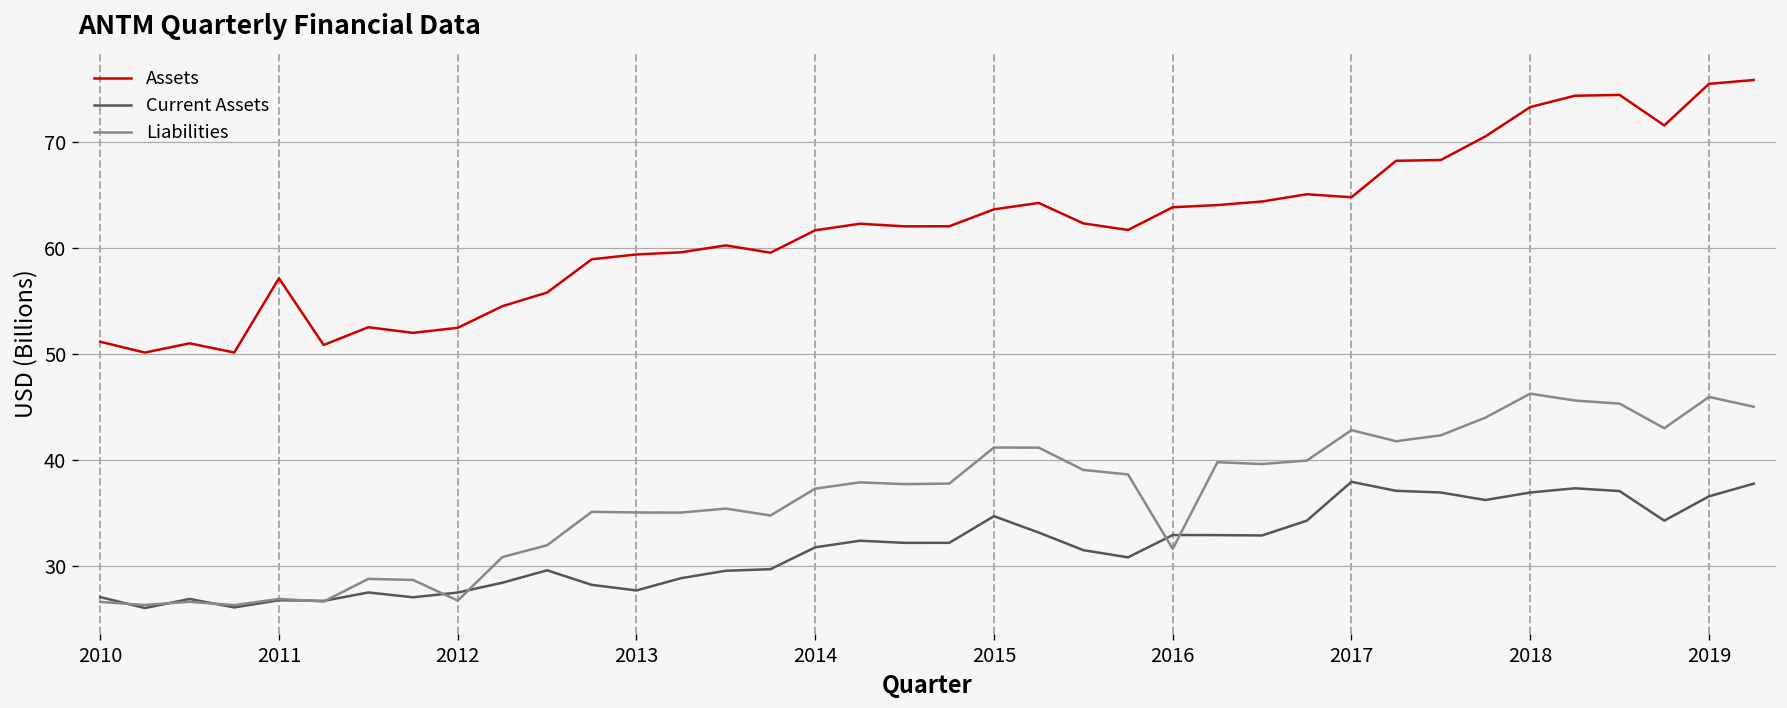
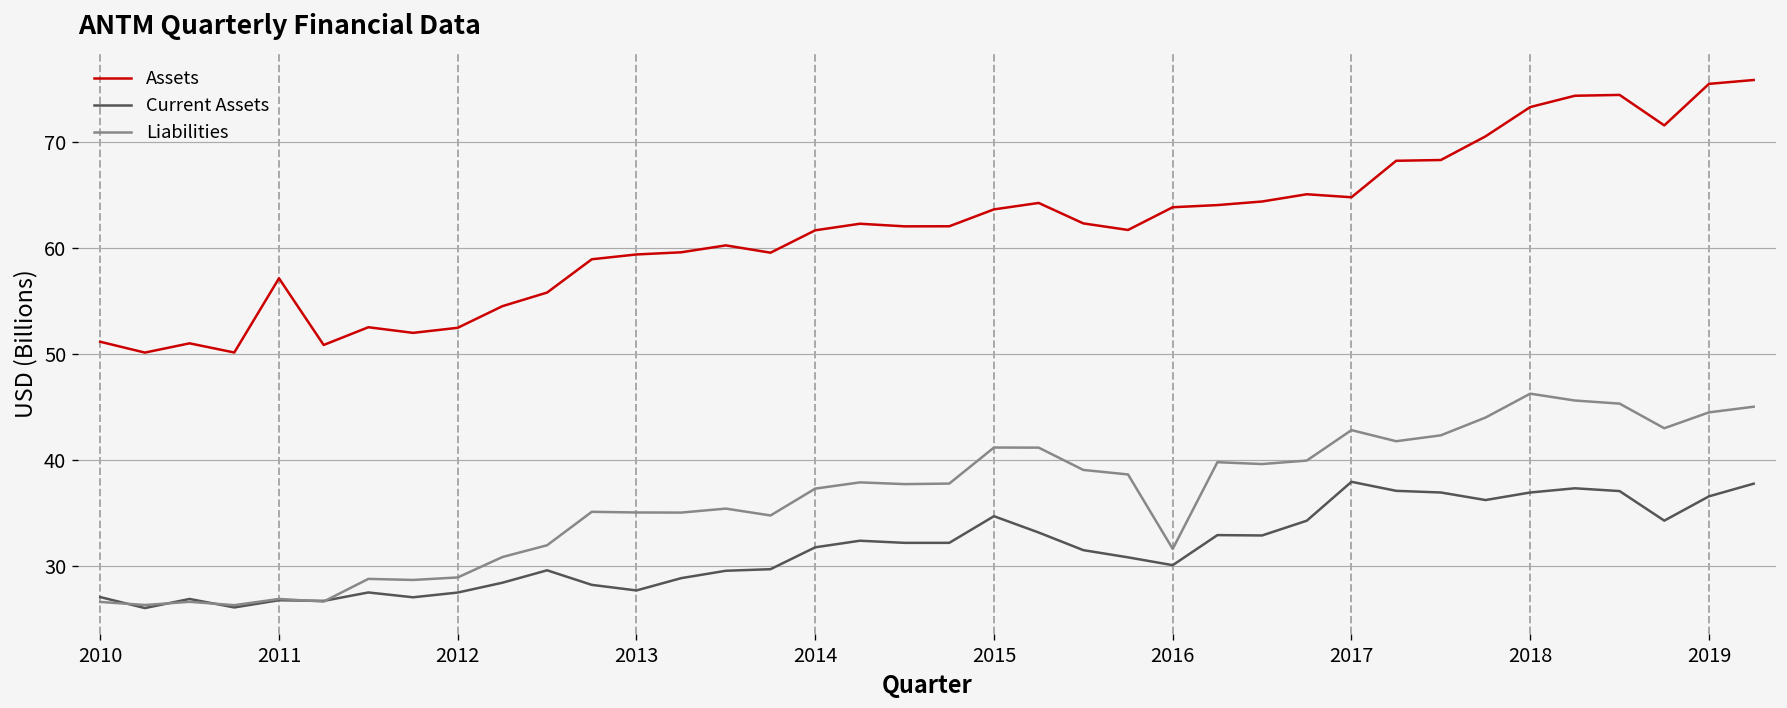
  {
    "Assets": {
      "2010": 51,
      "2011": 57,
      "2012": 52,
      "2013": 59,
      "2014": 62,
      "2015": 64,
      "2016": 64,
      "2017": 65,
      "2018": 73,
      "2019": 75
    },
    "Current Assets": {
      "2010": 27,
      "2012": 28,
      "2013": 28,
      "2014": 32,
      "2015": 35,
-     "2016": 33,
+     "2016": 30,
      "2017": 38,
      "2018": 37,
      "2019": 37
    },
    "Liabilities": {
      "2010": 27,
-     "2012": 27,
+     "2012": 29,
      "2013": 35,
      "2014": 37,
      "2015": 41,
      "2016": 32,
      "2017": 43,
      "2018": 46,
-     "2019": 46
+     "2019": 45
    }
  }
